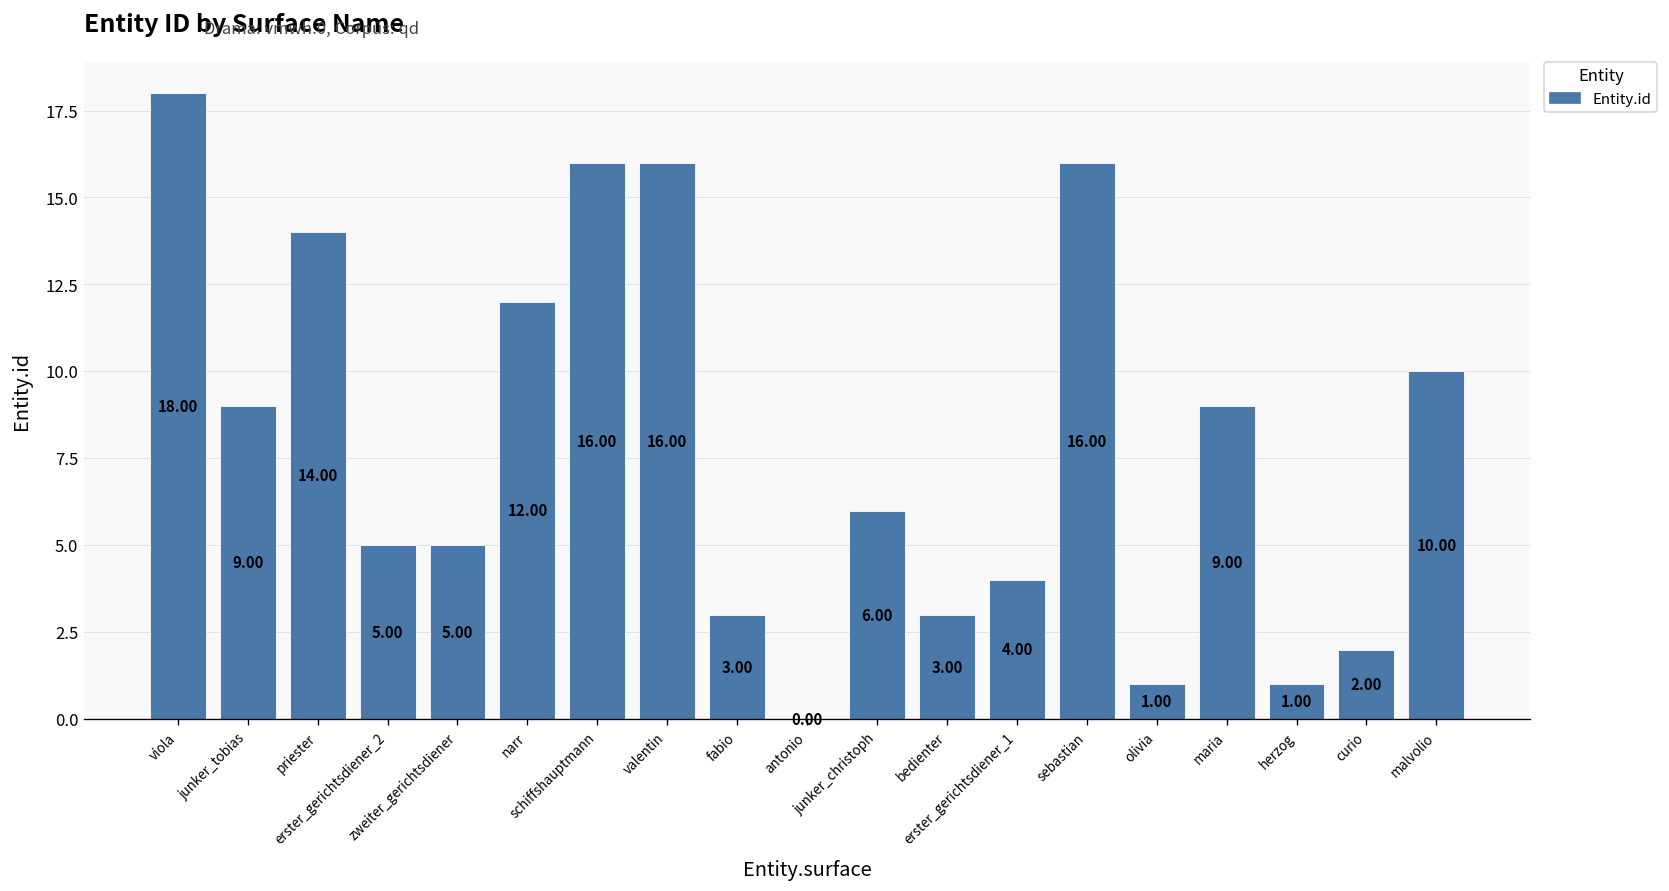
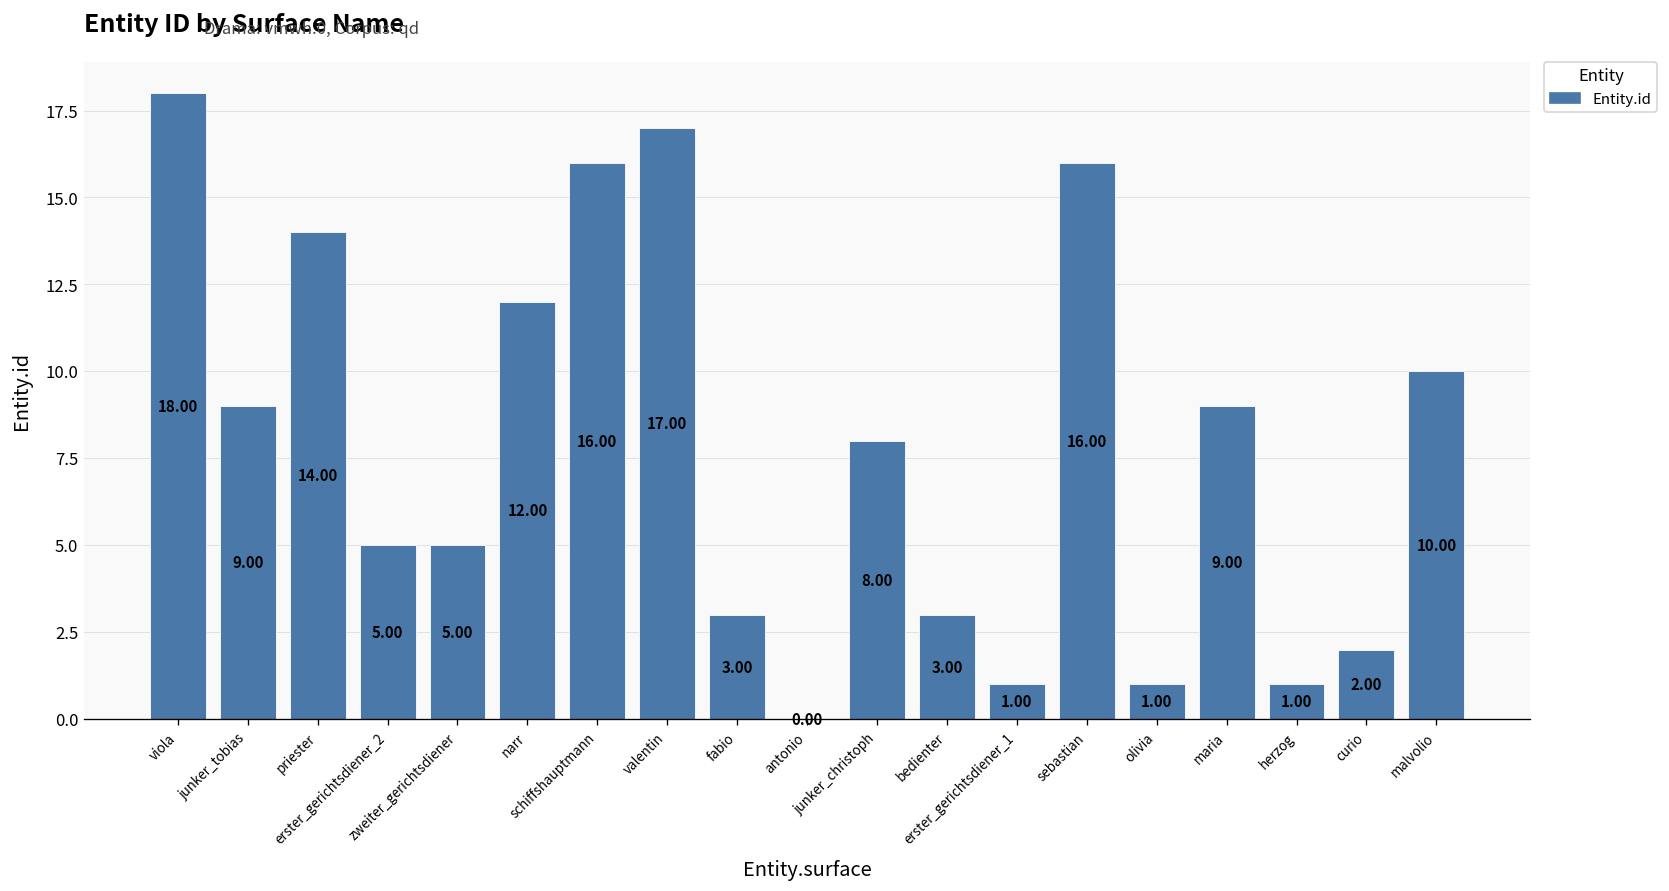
  {
    "viola": 18.00,
    "junker_tobias": 9.00,
    "priester": 14.00,
    "erster_gerichtsdiener_2": 5.00,
    "zweiter_gerichtsdiener": 5.00,
    "narr": 12.00,
    "schiffshauptmann": 16.00,
-   "valentin": 16.00,
+   "valentin": 17.00,
    "fabio": 3.00,
    "antonio": 0.00,
-   "junker_christoph": 6.00,
+   "junker_christoph": 8.00,
    "bedienter": 3.00,
-   "erster_gerichtsdiener_1": 4.00,
+   "erster_gerichtsdiener_1": 1.00,
    "sebastian": 16.00,
    "olivia": 1.00,
    "maria": 9.00,
    "herzog": 1.00,
    "curio": 2.00,
    "malvolio": 10.00
  }
